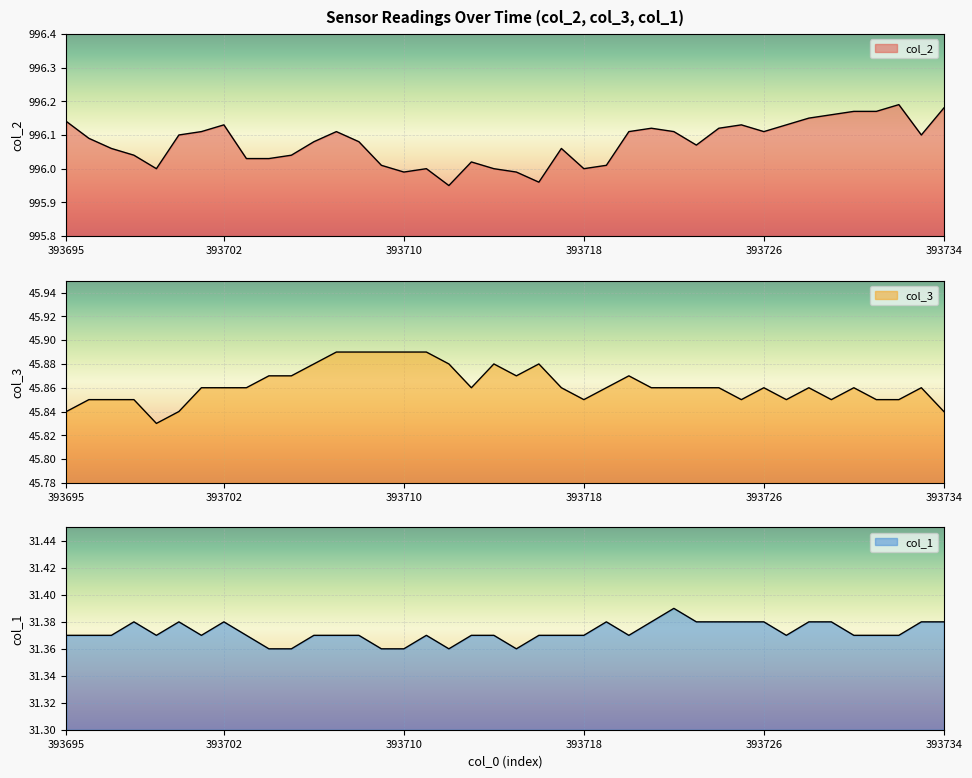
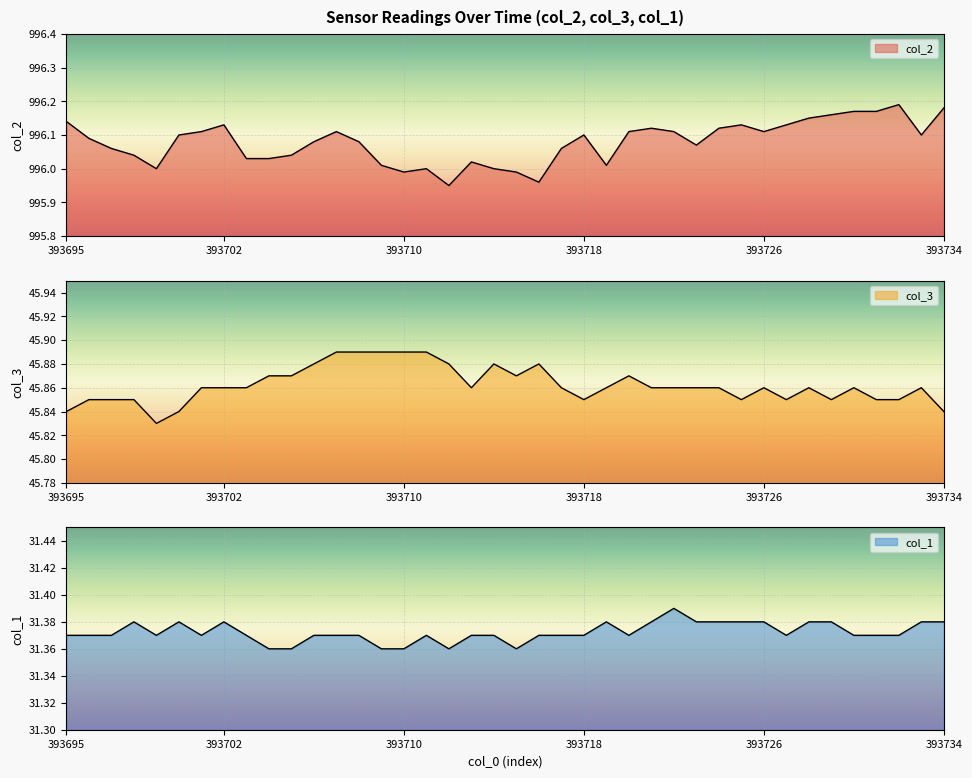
  {
    "Sensor Readings Over Time (col_2, col_3, col_1)": {
      "393695": 996.14,
      "393702": 996.13,
      "393710": 995.99,
-     "393718": 996.0,
+     "393718": 996.1,
      "393726": 996.11,
      "393734": 996.18
    }
  }
